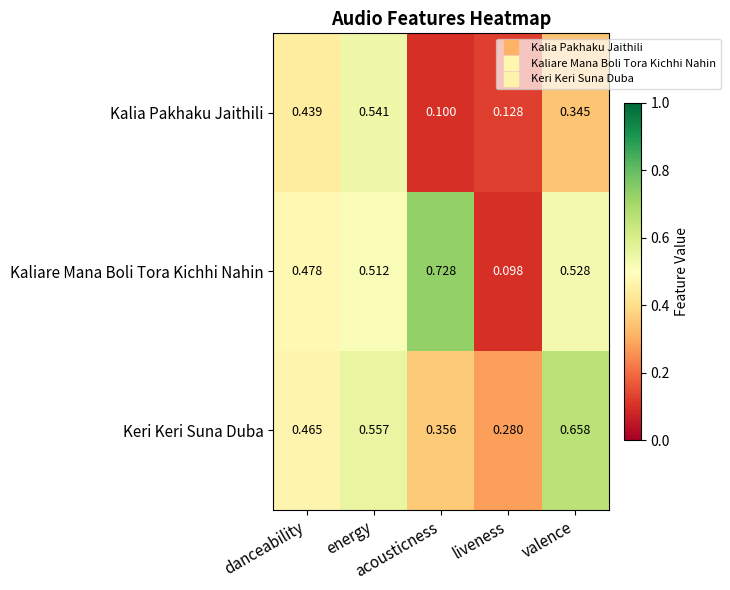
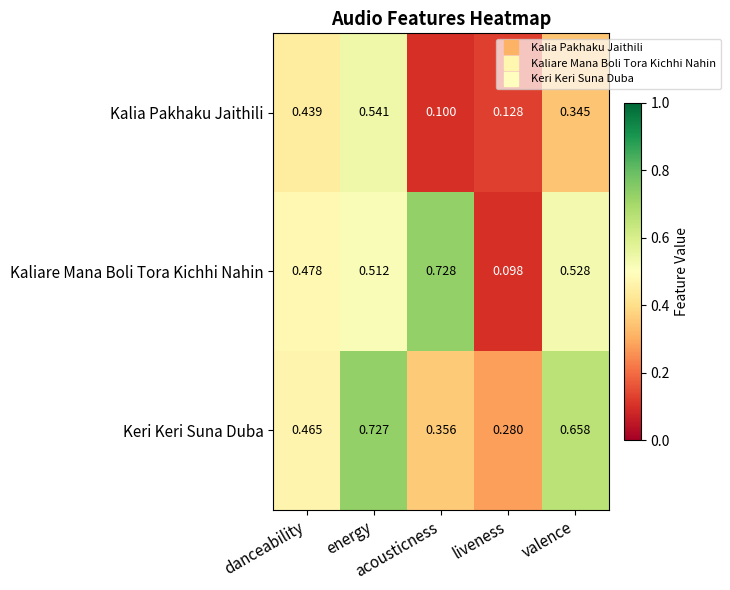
  {
    "Kalia Pakhaku Jaithili": {
      "danceability": 0.439,
      "energy": 0.541,
      "acousticness": 0.100,
      "liveness": 0.128,
      "valence": 0.345
    },
    "Kaliare Mana Boli Tora Kichhi Nahin": {
      "danceability": 0.478,
      "energy": 0.512,
      "acousticness": 0.728,
      "liveness": 0.098,
      "valence": 0.528
    },
    "Keri Keri Suna Duba": {
      "danceability": 0.465,
-     "energy": 0.557,
+     "energy": 0.727,
      "acousticness": 0.356,
      "liveness": 0.280,
      "valence": 0.658
    }
  }
